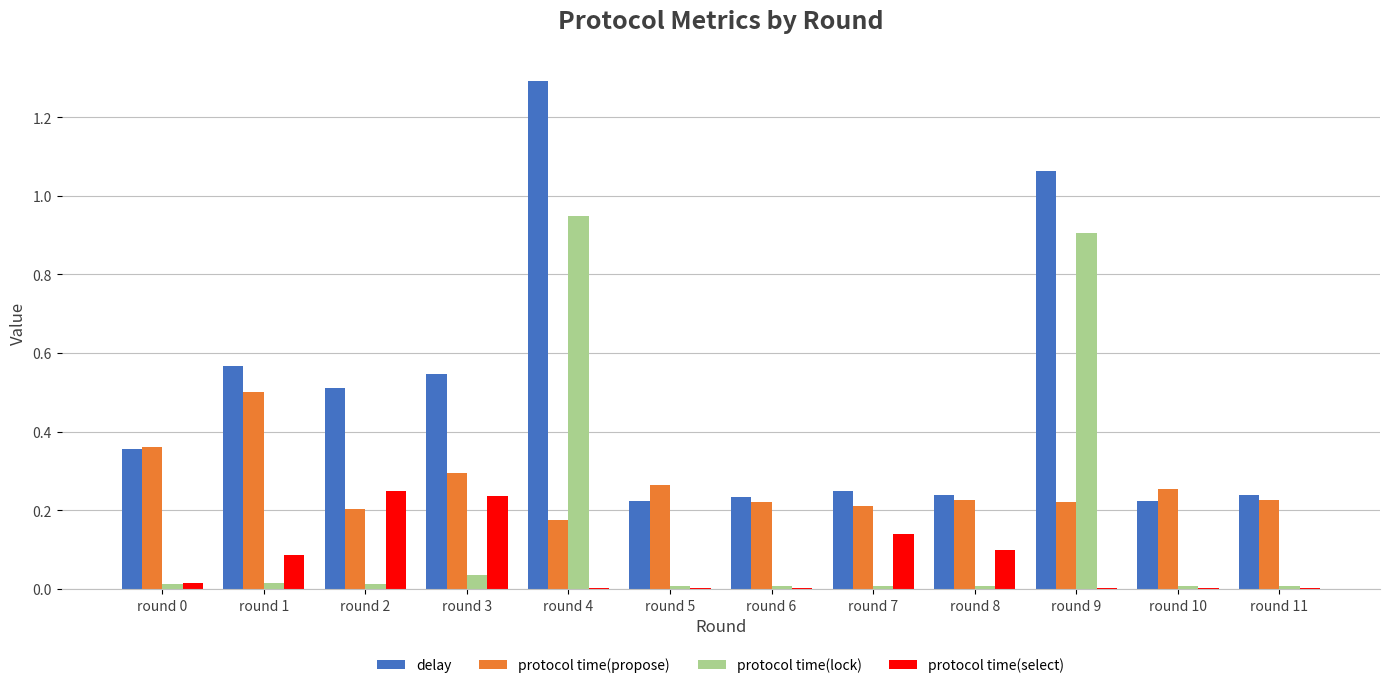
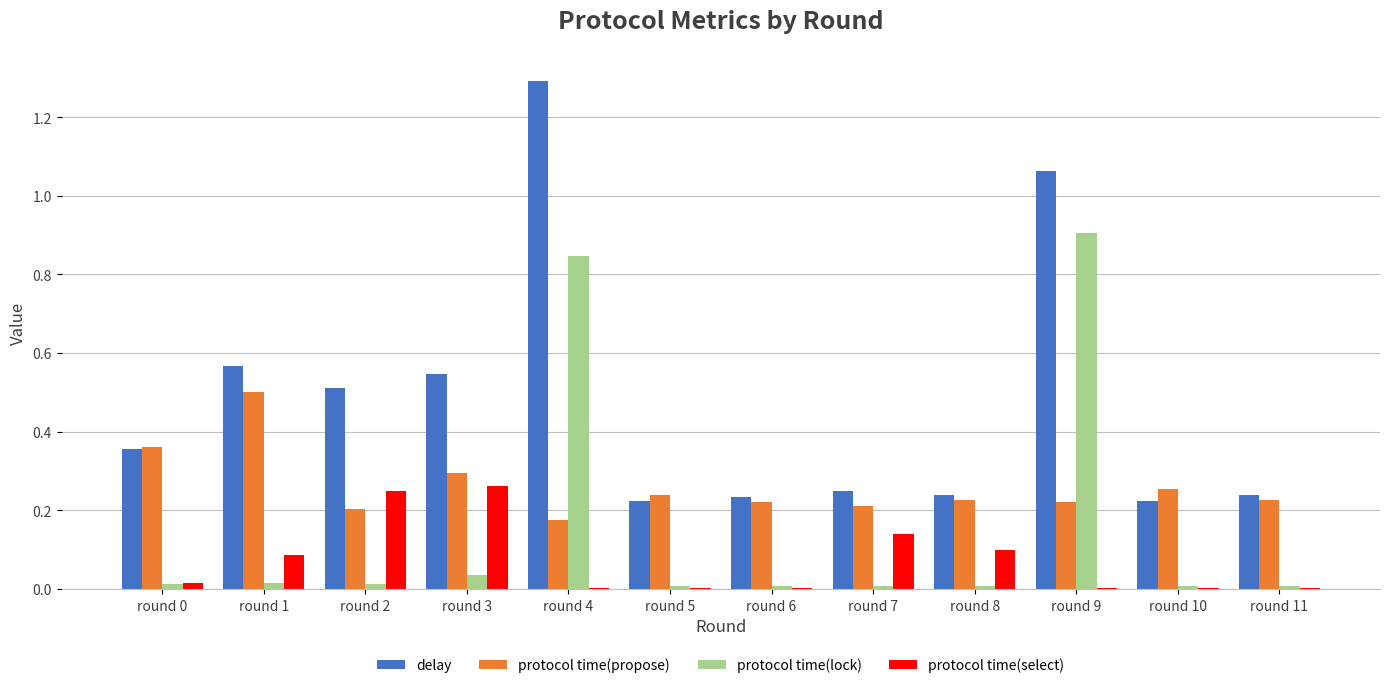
  {
    "delay": {
      "round 0": 0.36,
      "round 1": 0.57,
      "round 2": 0.51,
      "round 3": 0.55,
      "round 4": 1.29,
      "round 5": 0.22,
      "round 6": 0.23,
      "round 7": 0.25,
      "round 8": 0.24,
      "round 9": 1.06,
      "round 10": 0.22,
      "round 11": 0.24
    },
    "protocol time(propose)": {
      "round 0": 0.36,
      "round 1": 0.50,
      "round 2": 0.20,
      "round 3": 0.29,
      "round 4": 0.18,
-     "round 5": 0.26,
+     "round 5": 0.24,
      "round 6": 0.22,
      "round 7": 0.21,
      "round 8": 0.23,
      "round 9": 0.22,
      "round 10": 0.25,
      "round 11": 0.23
    },
    "protocol time(lock)": {
      "round 0": 0.01,
      "round 1": 0.02,
      "round 2": 0.01,
      "round 3": 0.04,
-     "round 4": 0.95,
+     "round 4": 0.85,
      "round 5": 0.01,
      "round 6": 0.01,
      "round 7": 0.01,
      "round 8": 0.01,
      "round 9": 0.91,
      "round 10": 0.01,
      "round 11": 0.01
    },
    "protocol time(select)": {
      "round 0": 0.01,
      "round 1": 0.09,
      "round 2": 0.25,
-     "round 3": 0.24,
+     "round 3": 0.26,
      "round 7": 0.14,
      "round 8": 0.10
    }
  }
